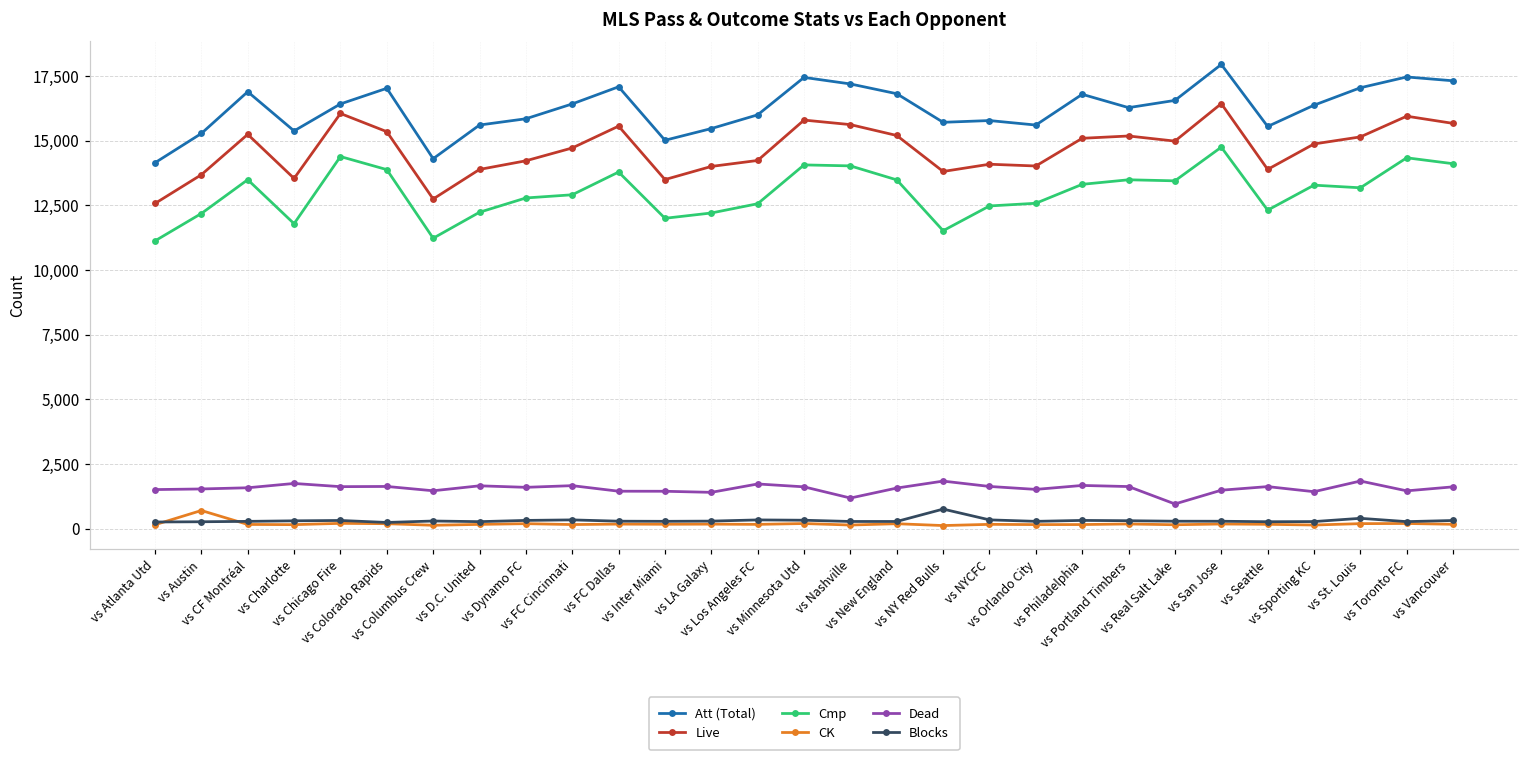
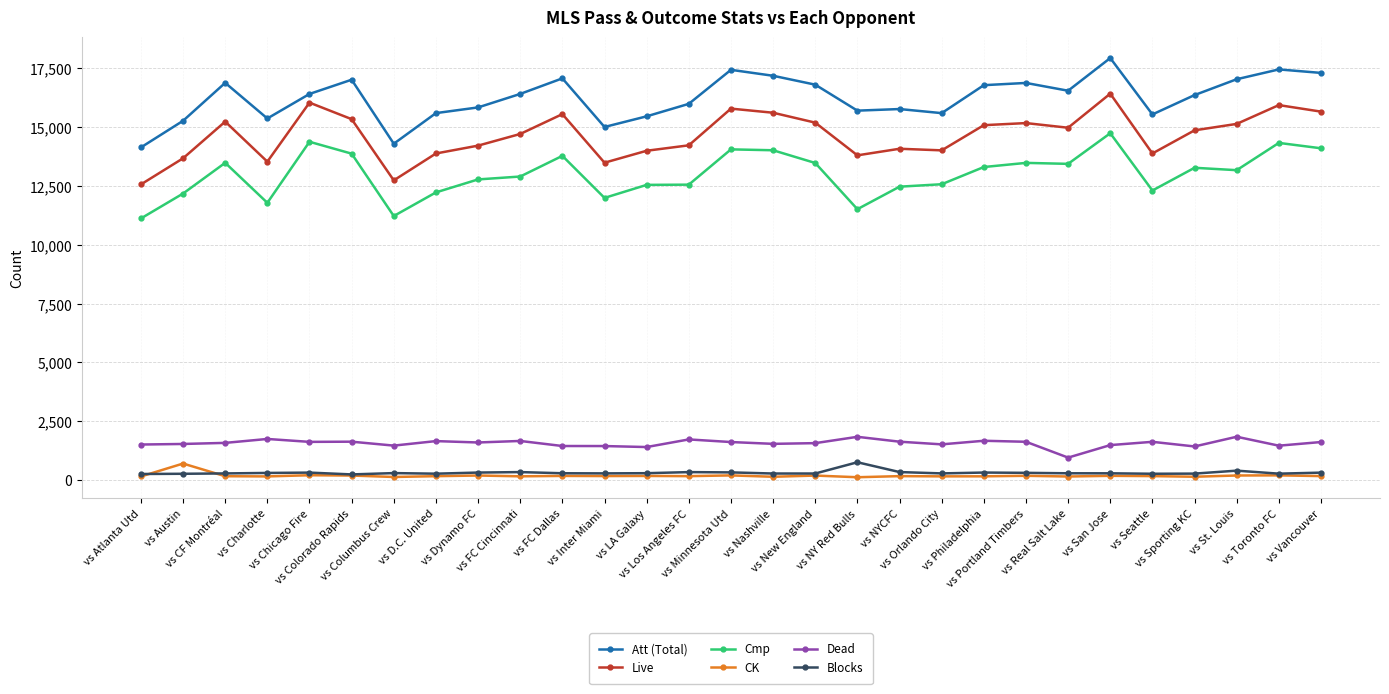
  {
    "Att (Total)": {
      "vs Atlanta Utd": "14,100",
      "vs Austin": "15,300",
      "vs CF Montréal": "16,900",
      "vs Charlotte": "15,400",
      "vs Chicago Fire": "16,400",
      "vs Colorado Rapids": "17,000",
      "vs Columbus Crew": "14,300",
      "vs D.C. United": "15,600",
      "vs Dynamo FC": "15,800",
      "vs FC Cincinnati": "16,400",
      "vs FC Dallas": "17,100",
      "vs Inter Miami": "15,000",
      "vs LA Galaxy": "15,500",
      "vs Los Angeles FC": "16,000",
      "vs Minnesota Utd": "17,400",
      "vs Nashville": "17,200",
      "vs New England": "16,800",
      "vs NY Red Bulls": "15,700",
      "vs NYCFC": "15,800",
      "vs Orlando City": "15,600",
      "vs Philadelphia": "16,800",
-     "vs Portland Timbers": "16,300",
+     "vs Portland Timbers": "16,900",
      "vs Real Salt Lake": "16,600",
      "vs San Jose": "17,900",
      "vs Seattle": "15,500",
      "vs Sporting KC": "16,400",
      "vs St. Louis": "17,000",
      "vs Toronto FC": "17,500",
      "vs Vancouver": "17,300"
    },
    "Live": {
      "vs Atlanta Utd": "12,600",
      "vs Austin": "13,700",
      "vs CF Montréal": "15,200",
      "vs Charlotte": "13,500",
      "vs Chicago Fire": "16,000",
      "vs Colorado Rapids": "15,300",
      "vs Columbus Crew": "12,700",
      "vs D.C. United": "13,900",
      "vs Dynamo FC": "14,200",
      "vs FC Cincinnati": "14,700",
      "vs FC Dallas": "15,600",
      "vs Inter Miami": "13,500",
      "vs LA Galaxy": "14,000",
      "vs Los Angeles FC": "14,200",
      "vs Minnesota Utd": "15,800",
      "vs Nashville": "15,600",
      "vs New England": "15,200",
      "vs NY Red Bulls": "13,800",
      "vs NYCFC": "14,100",
      "vs Orlando City": "14,000",
      "vs Philadelphia": "15,100",
      "vs Portland Timbers": "15,200",
      "vs Real Salt Lake": "15,000",
      "vs San Jose": "16,400",
      "vs Seattle": "13,900",
      "vs Sporting KC": "14,900",
      "vs St. Louis": "15,100",
      "vs Toronto FC": "15,900",
      "vs Vancouver": "15,700"
    },
    "Cmp": {
      "vs Atlanta Utd": "11,100",
      "vs Austin": "12,200",
      "vs CF Montréal": "13,500",
      "vs Charlotte": "11,800",
      "vs Chicago Fire": "14,400",
      "vs Colorado Rapids": "13,900",
      "vs Columbus Crew": "11,200",
      "vs D.C. United": "12,200",
      "vs Dynamo FC": "12,800",
      "vs FC Cincinnati": "12,900",
      "vs FC Dallas": "13,800",
      "vs Inter Miami": "12,000",
-     "vs LA Galaxy": "12,200",
+     "vs LA Galaxy": "12,500",
      "vs Los Angeles FC": "12,600",
      "vs Minnesota Utd": "14,100",
      "vs Nashville": "14,000",
      "vs New England": "13,500",
      "vs NY Red Bulls": "11,500",
      "vs NYCFC": "12,500",
      "vs Orlando City": "12,600",
      "vs Philadelphia": "13,300",
      "vs Portland Timbers": "13,500",
      "vs Real Salt Lake": "13,400",
      "vs San Jose": "14,700",
      "vs Seattle": "12,300",
      "vs Sporting KC": "13,300",
      "vs St. Louis": "13,200",
      "vs Toronto FC": "14,300",
      "vs Vancouver": "14,100"
    },
    "CK": {
      "vs Austin": "700",
      "vs CF Montréal": "200",
      "vs Charlotte": "200",
      "vs Chicago Fire": "200",
      "vs Columbus Crew": "100",
      "vs Dynamo FC": "200",
      "vs FC Cincinnati": "200",
      "vs FC Dallas": "200",
      "vs Inter Miami": "200",
      "vs LA Galaxy": "200",
      "vs Los Angeles FC": "200",
      "vs Minnesota Utd": "200",
      "vs Nashville": "100",
      "vs NY Red Bulls": "100",
      "vs NYCFC": "200",
      "vs Orlando City": "200",
      "vs Philadelphia": "200",
      "vs Portland Timbers": "200",
      "vs Real Salt Lake": "100",
      "vs Sporting KC": "100",
      "vs St. Louis": "200",
      "vs Vancouver": "200"
    },
    "Dead": {
      "vs Atlanta Utd": "1,500",
      "vs Austin": "1,500",
      "vs CF Montréal": "1,600",
      "vs Charlotte": "1,700",
      "vs Chicago Fire": "1,600",
      "vs Colorado Rapids": "1,600",
      "vs Columbus Crew": "1,500",
      "vs D.C. United": "1,700",
      "vs Dynamo FC": "1,600",
      "vs FC Cincinnati": "1,700",
      "vs FC Dallas": "1,400",
      "vs Inter Miami": "1,400",
      "vs LA Galaxy": "1,400",
      "vs Los Angeles FC": "1,700",
      "vs Minnesota Utd": "1,600",
-     "vs Nashville": "1,200",
+     "vs Nashville": "1,500",
      "vs New England": "1,600",
      "vs NY Red Bulls": "1,800",
      "vs NYCFC": "1,600",
      "vs Orlando City": "1,500",
      "vs Philadelphia": "1,700",
      "vs Portland Timbers": "1,600",
      "vs Real Salt Lake": "1,000",
      "vs San Jose": "1,500",
      "vs Seattle": "1,600",
      "vs Sporting KC": "1,400",
      "vs St. Louis": "1,800",
      "vs Toronto FC": "1,500",
      "vs Vancouver": "1,600"
    },
    "Blocks": {
      "vs Austin": "300",
      "vs CF Montréal": "300",
      "vs Charlotte": "300",
      "vs Chicago Fire": "300",
      "vs Columbus Crew": "300",
      "vs Dynamo FC": "300",
      "vs FC Cincinnati": "300",
      "vs FC Dallas": "300",
      "vs Inter Miami": "300",
      "vs LA Galaxy": "300",
      "vs Los Angeles FC": "300",
      "vs Minnesota Utd": "300",
      "vs Nashville": "300",
      "vs NY Red Bulls": "800",
      "vs NYCFC": "300",
      "vs Orlando City": "300",
      "vs Philadelphia": "300",
      "vs Portland Timbers": "300",
      "vs Real Salt Lake": "300",
      "vs Sporting KC": "300",
      "vs St. Louis": "400",
      "vs Vancouver": "300"
    }
  }
